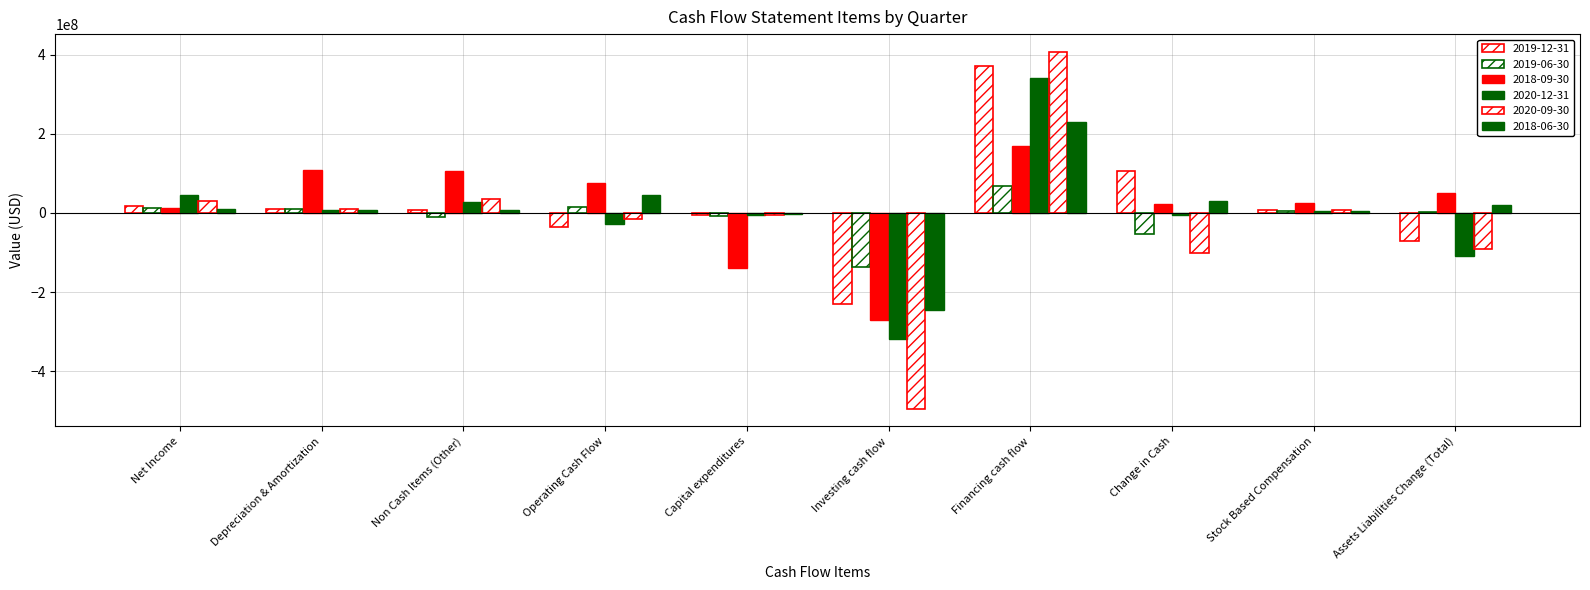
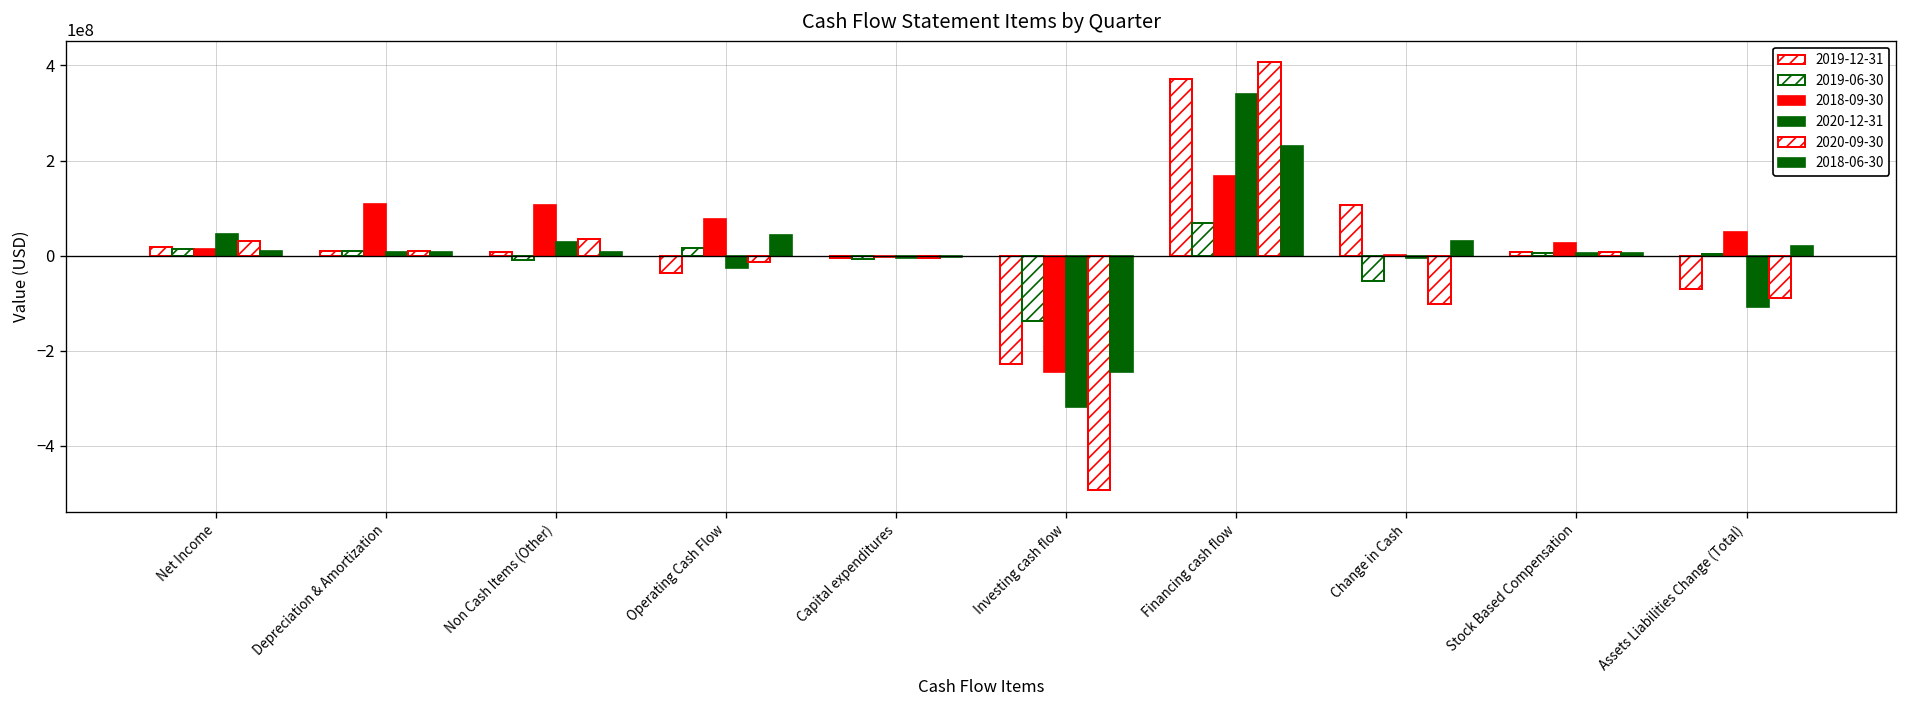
  {
    "2018-09-30": {
      "Net Income": 10000000,
      "Depreciation & Amortization": 110000000,
      "Non Cash Items (Other)": 110000000,
      "Operating Cash Flow": 80000000,
-     "Capital expenditures": -140000000,
-     "Investing cash flow": -270000000,
+     "Capital expenditures": 0,
+     "Investing cash flow": -240000000,
      "Financing cash flow": 170000000,
-     "Change in Cash": 20000000,
+     "Change in Cash": 0,
      "Stock Based Compensation": 30000000,
      "Assets Liabilities Change (Total)": 50000000
    }
  }
